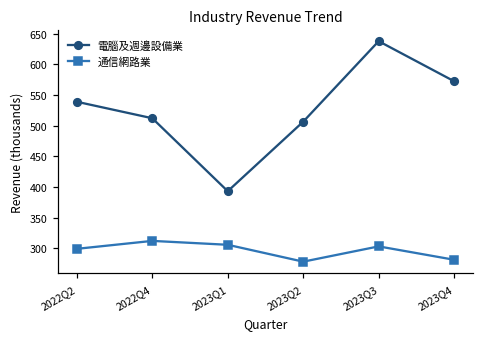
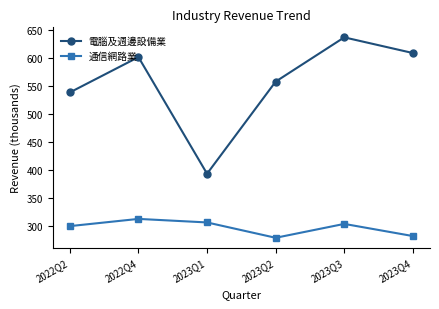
  {
    "電腦及週邊設備業": {
      "2022Q2": 540,
-     "2022Q4": 510,
+     "2022Q4": 600,
      "2023Q1": 390,
-     "2023Q2": 510,
+     "2023Q2": 560,
      "2023Q3": 640,
-     "2023Q4": 570
+     "2023Q4": 610
    },
    "通信網路業": {
      "2022Q2": 300,
      "2022Q4": 310,
      "2023Q1": 310,
      "2023Q2": 280,
      "2023Q3": 300,
      "2023Q4": 280
    }
  }
